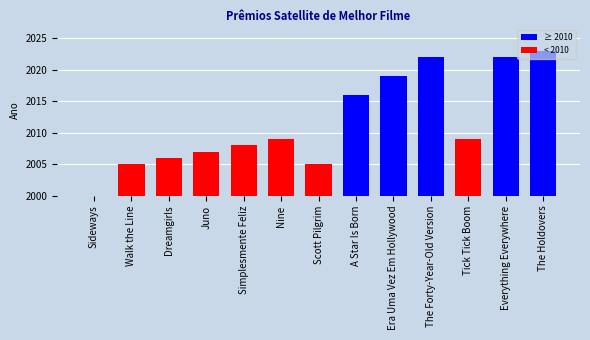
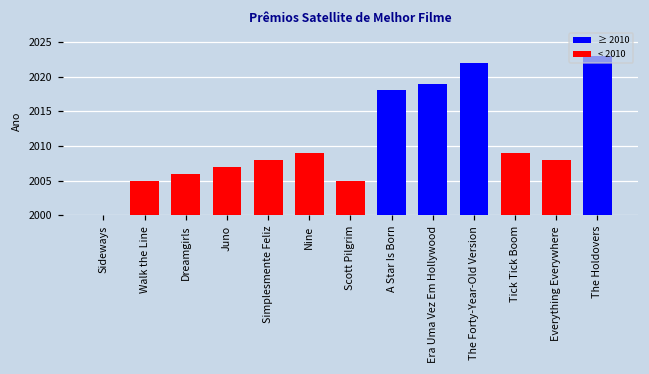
  {
    "Sideways": 2000,
    "Walk the Line": 2005,
    "Dreamgirls": 2006,
    "Juno": 2007,
    "Simplesmente Feliz": 2008,
    "Nine": 2009,
    "Scott Pilgrim": 2005,
-   "A Star Is Born": 2016,
+   "A Star Is Born": 2018,
    "Era Uma Vez Em Hollywood": 2019,
    "The Forty-Year-Old Version": 2022,
    "Tick Tick Boom": 2009,
-   "Everything Everywhere": 2022
+   "Everything Everywhere": 2008
  }
